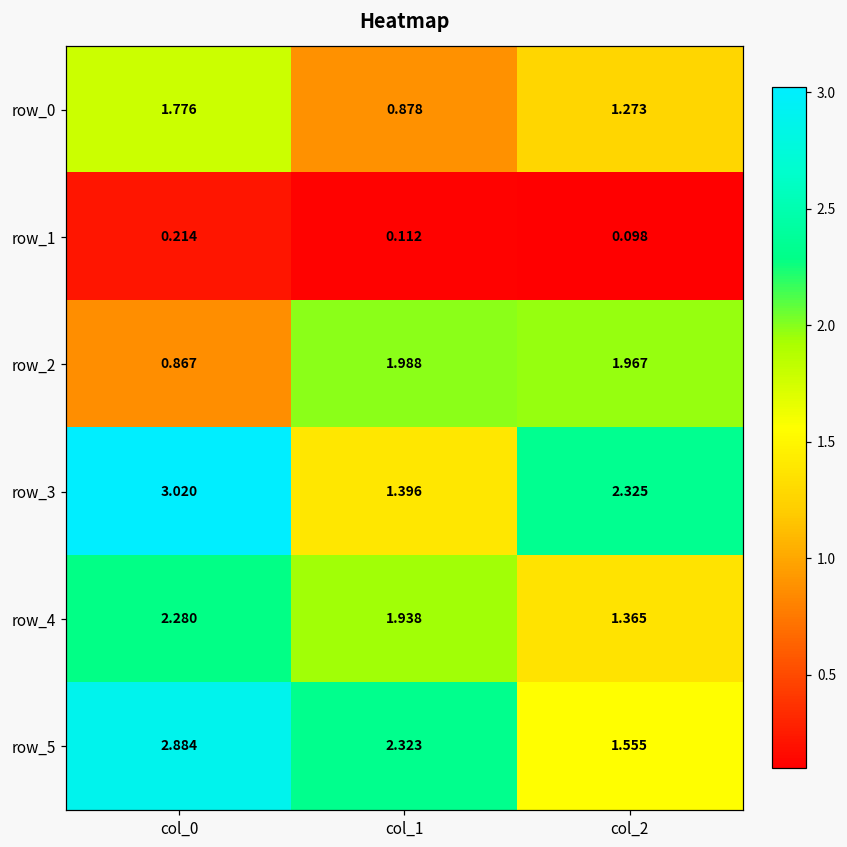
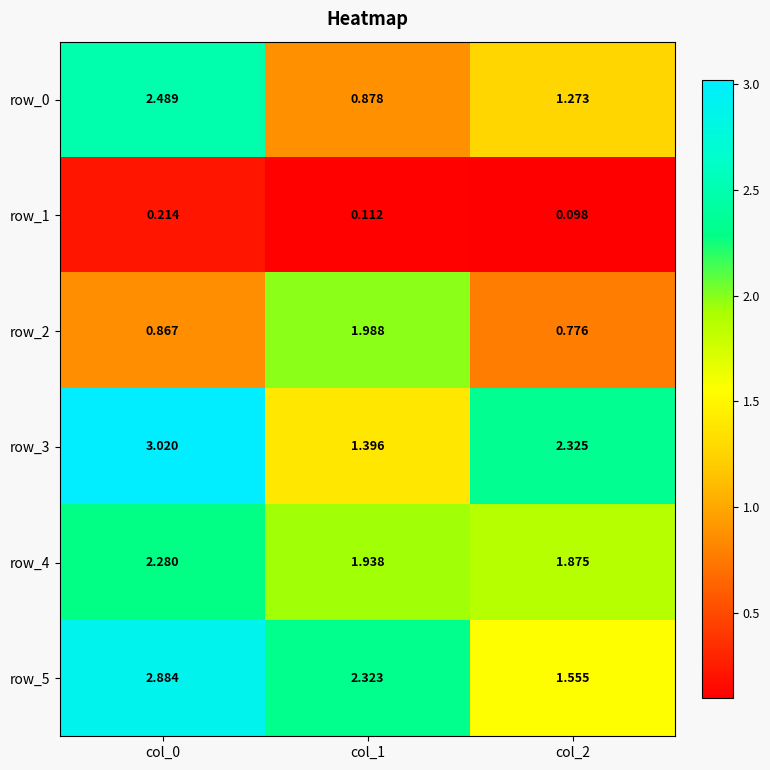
  {
    "row_0": {
-     "col_0": 1.776,
+     "col_0": 2.489,
      "col_1": 0.878,
      "col_2": 1.273
    },
    "row_1": {
      "col_0": 0.214,
      "col_1": 0.112,
      "col_2": 0.098
    },
    "row_2": {
      "col_0": 0.867,
      "col_1": 1.988,
-     "col_2": 1.967
+     "col_2": 0.776
    },
    "row_3": {
      "col_0": 3.020,
      "col_1": 1.396,
      "col_2": 2.325
    },
    "row_4": {
      "col_0": 2.280,
      "col_1": 1.938,
-     "col_2": 1.365
+     "col_2": 1.875
    },
    "row_5": {
      "col_0": 2.884,
      "col_1": 2.323,
      "col_2": 1.555
    }
  }
